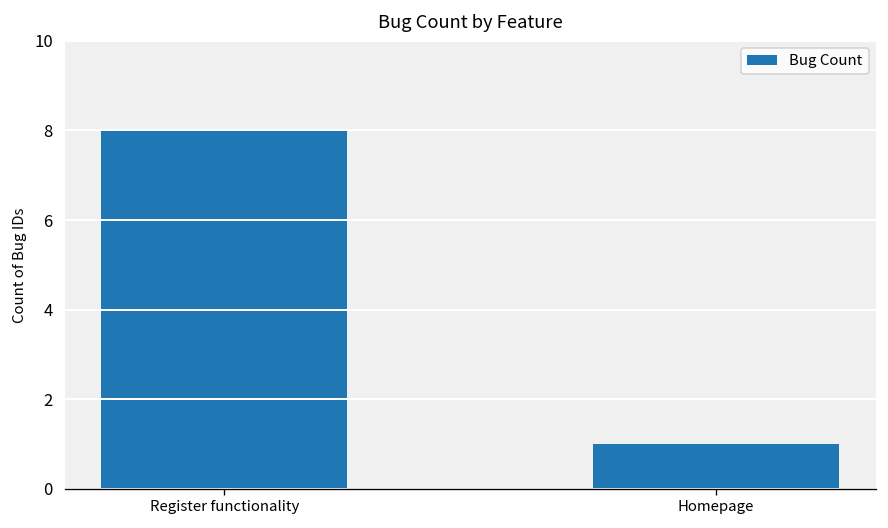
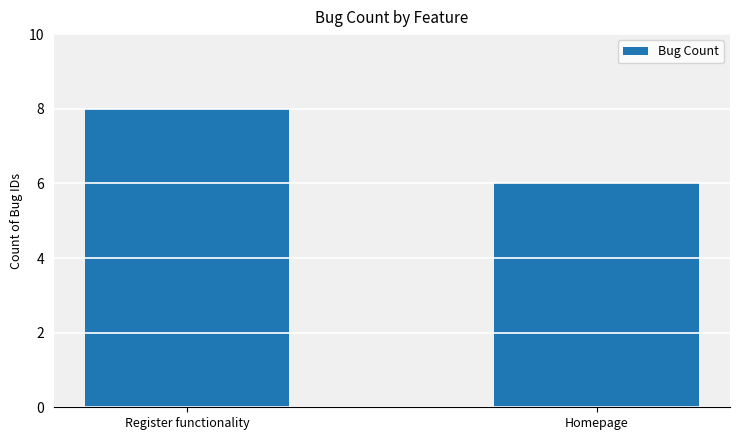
  {
    "Register functionality": 8,
-   "Homepage": 1
+   "Homepage": 6
  }
